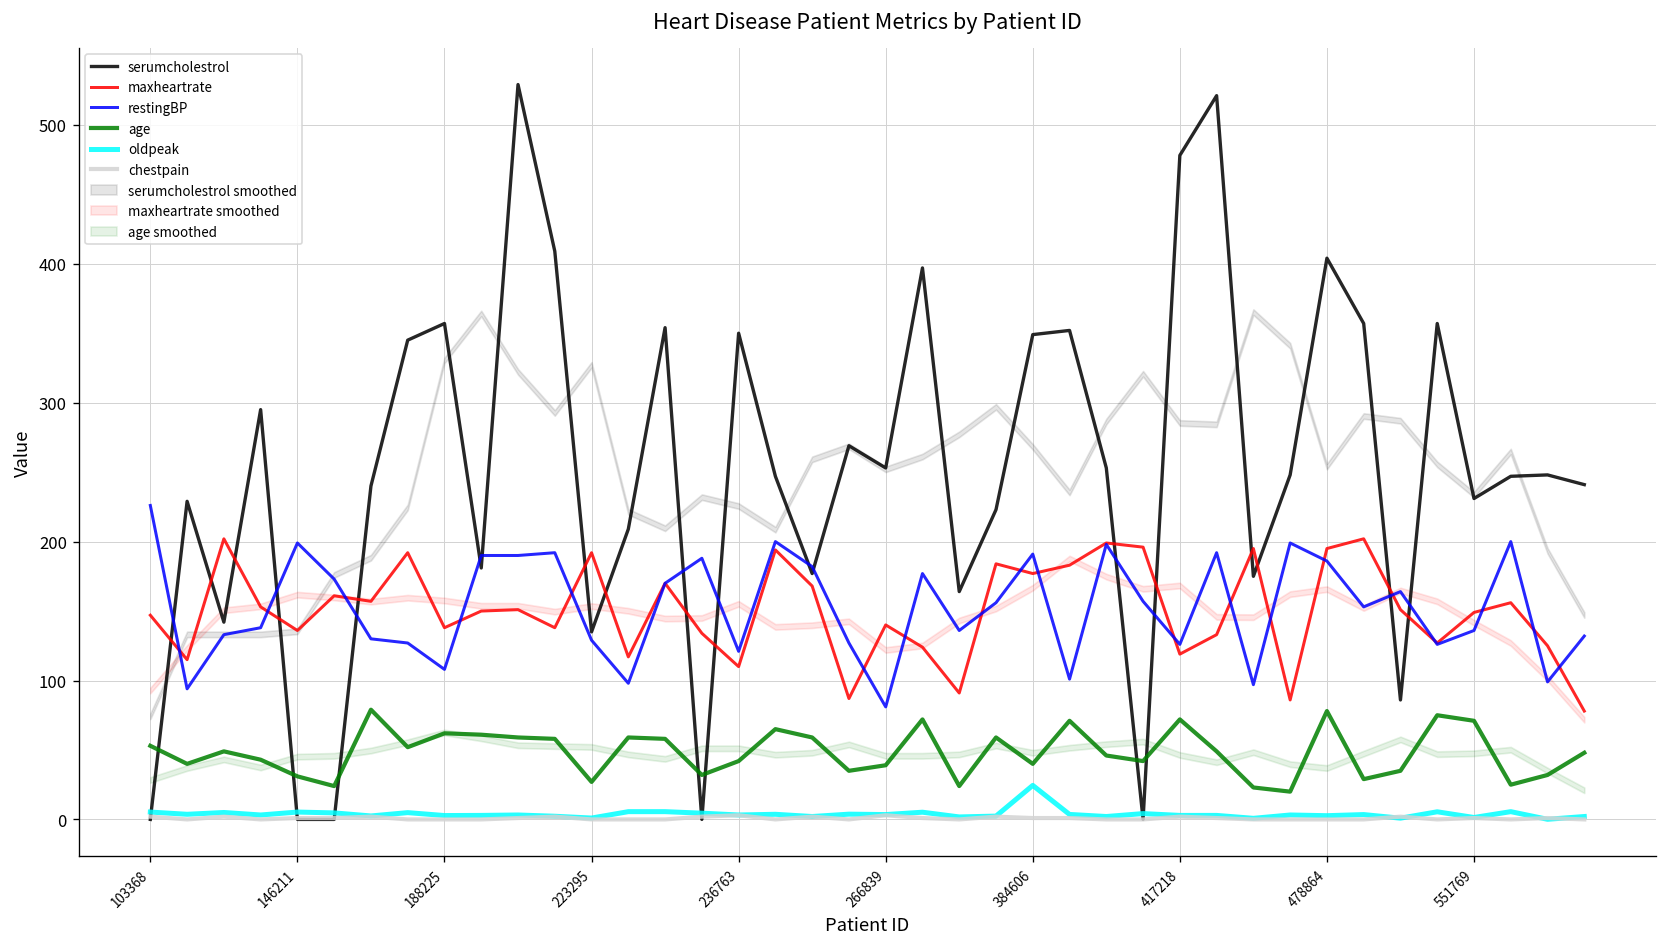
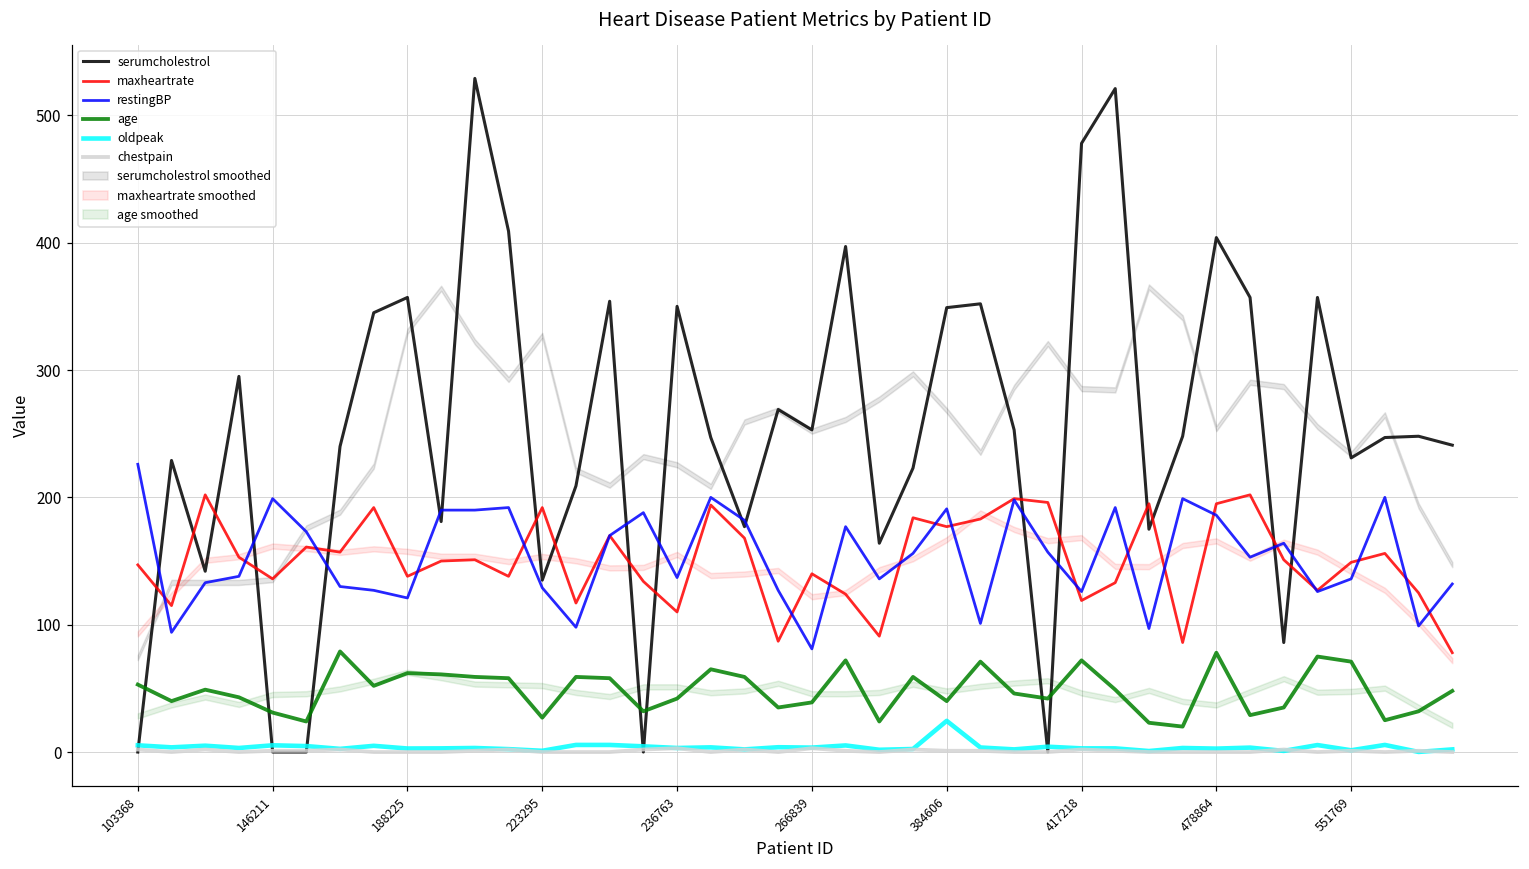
  {
    "restingBP": {
      "103368": 226,
      "146211": 199,
-     "188225": 108,
+     "188225": 121,
      "223295": 129,
-     "236763": 121,
+     "236763": 137,
      "266839": 81,
      "384606": 191,
      "417218": 126,
      "478864": 186,
      "551769": 136
    },
    "oldpeak": {
      "103368": 5,
      "146211": 5,
      "188225": 3,
      "384606": 25,
      "478864": 3
    }
  }
